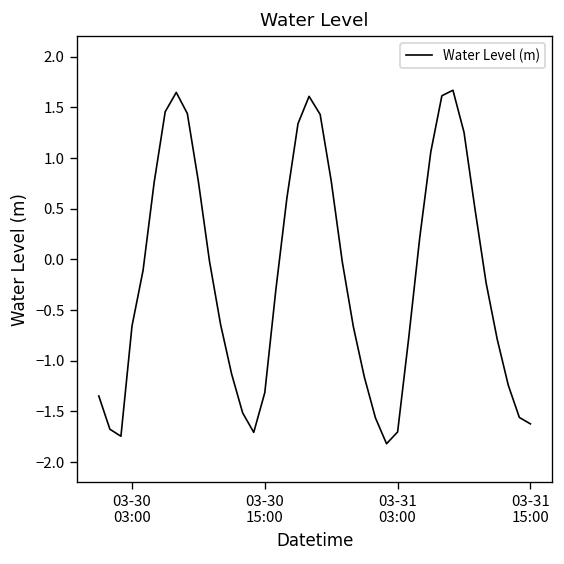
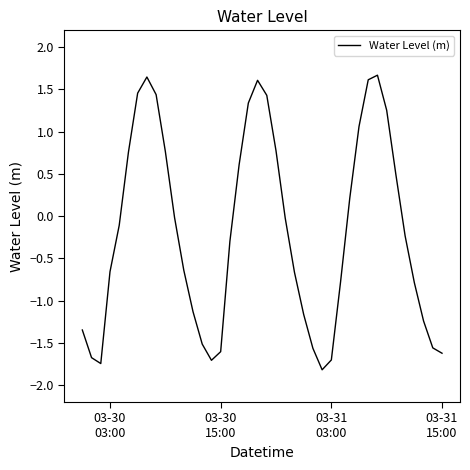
  {
    "03-30 03:00": -0.7,
-   "03-30 15:00": -1.3,
+   "03-30 15:00": -1.6,
    "03-31 03:00": -1.7,
    "03-31 15:00": -1.6
  }
